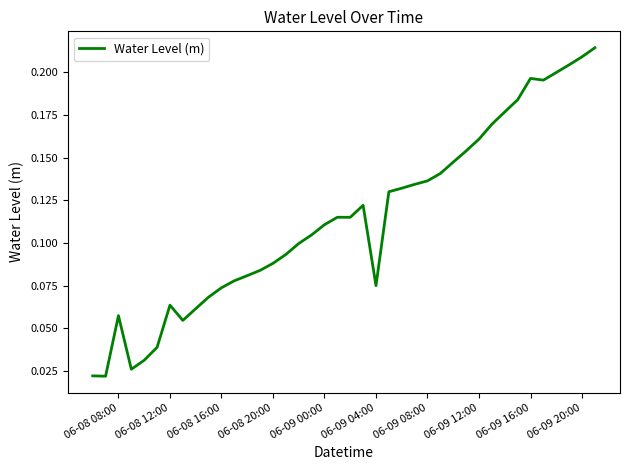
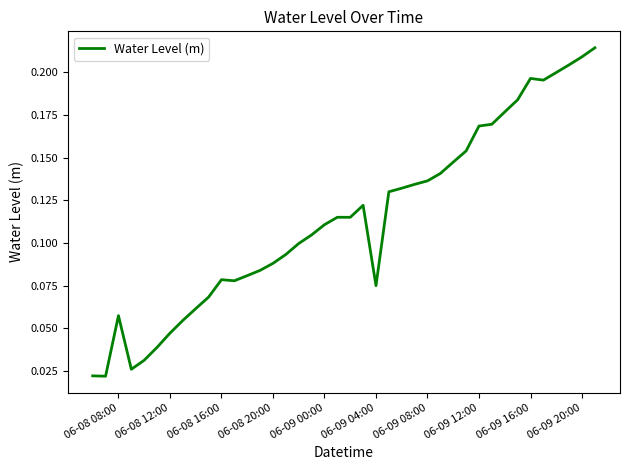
  {
    "06-08 08:00": 0.058,
-   "06-08 12:00": 0.064,
-   "06-08 16:00": 0.074,
+   "06-08 12:00": 0.047,
+   "06-08 16:00": 0.079,
    "06-08 20:00": 0.088,
    "06-09 00:00": 0.111,
    "06-09 04:00": 0.075,
    "06-09 08:00": 0.136,
-   "06-09 12:00": 0.161,
+   "06-09 12:00": 0.169,
    "06-09 16:00": 0.197,
    "06-09 20:00": 0.209
  }
